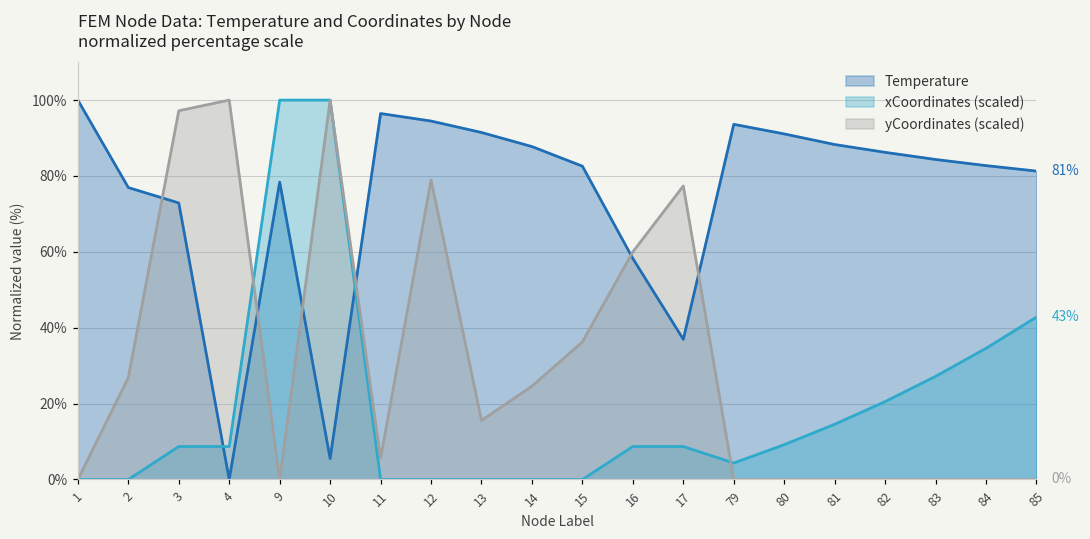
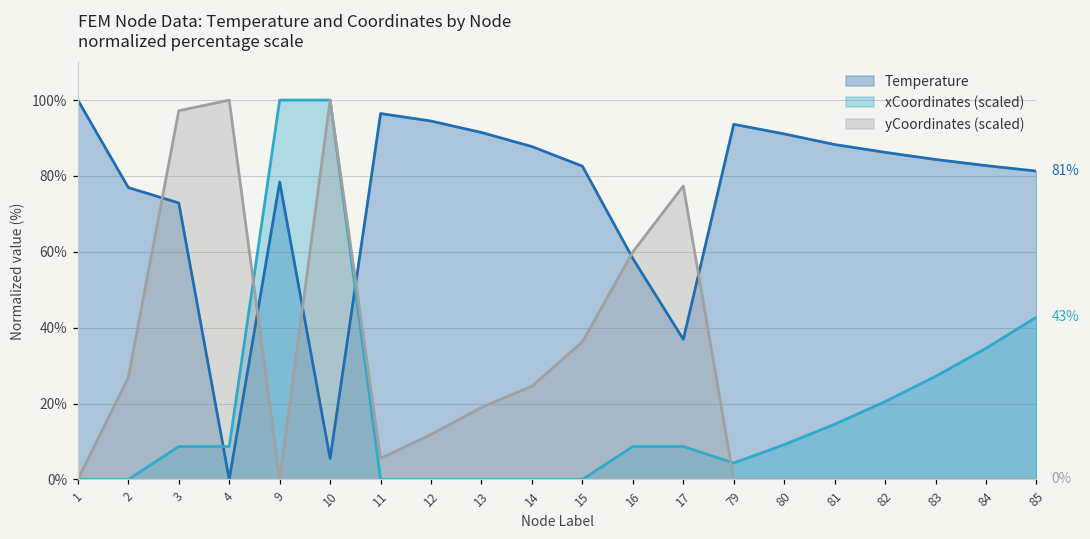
  {
    "yCoordinates (scaled)": {
      "2": "27%",
      "3": "97%",
      "4": "100%",
      "9": "0%",
      "11": "6%",
-     "12": "79%",
-     "13": "16%",
+     "12": "12%",
+     "13": "19%",
      "14": "25%",
      "15": "36%",
      "16": "60%",
      "17": "77%",
      "79": "0%",
      "80": "0%",
      "81": "0%",
      "82": "0%",
      "83": "0%",
      "84": "0%"
    }
  }
